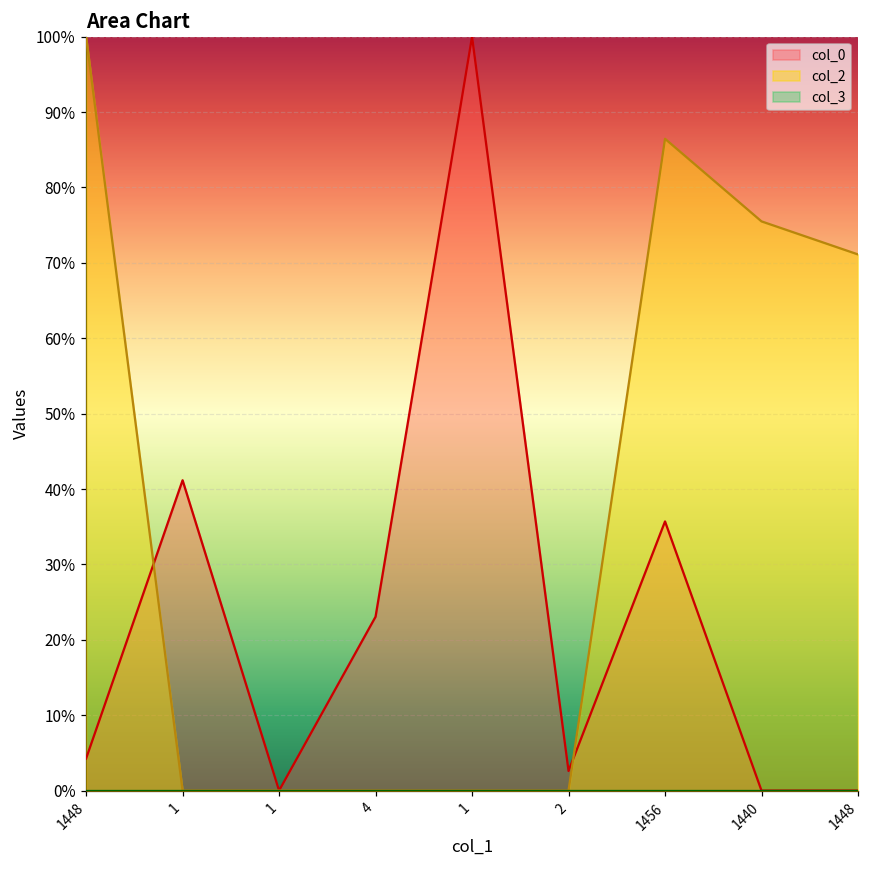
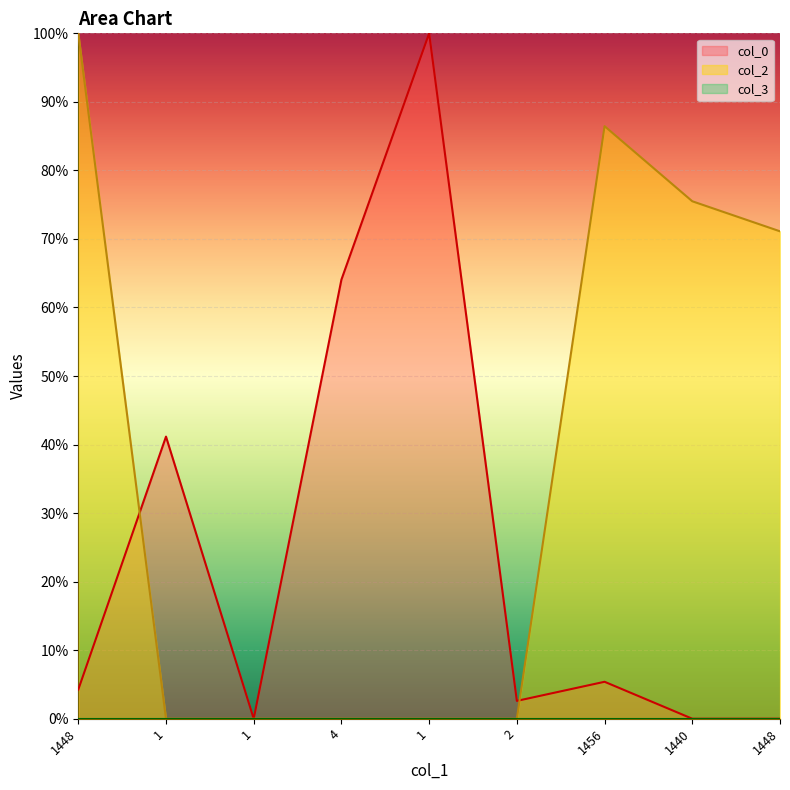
  {
    "col_0": {
-     "4": "23%",
+     "4": "64%",
      "2": "3%",
-     "1456": "36%"
+     "1456": "5%"
    },
    "col_2": {
      "1456": "86%",
      "1440": "75%"
    },
    "col_3": {
      "1456": "0%"
    }
  }
